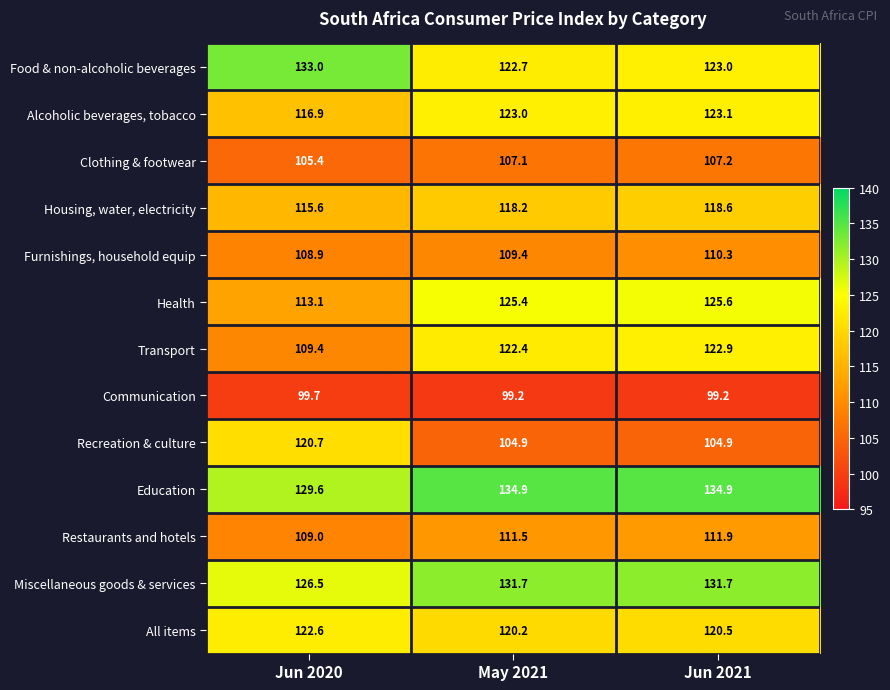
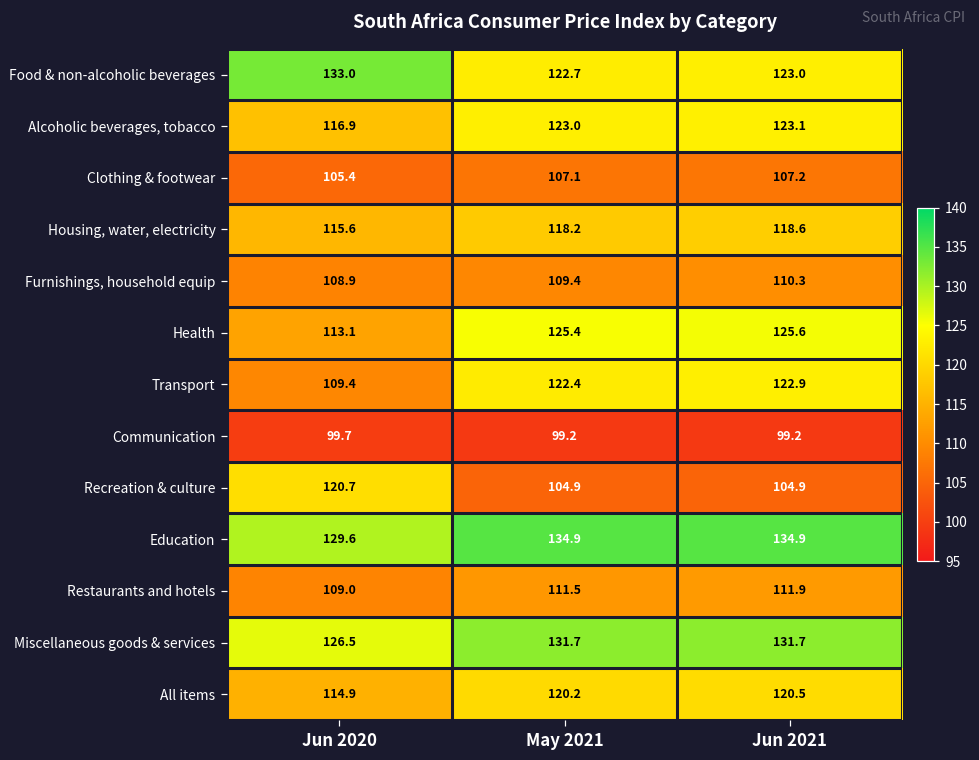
  {
    "Food & non-alcoholic beverages": {
      "Jun 2020": 133.0,
      "May 2021": 122.7,
      "Jun 2021": 123.0
    },
    "Alcoholic beverages, tobacco": {
      "Jun 2020": 116.9,
      "May 2021": 123.0,
      "Jun 2021": 123.1
    },
    "Clothing & footwear": {
      "Jun 2020": 105.4,
      "May 2021": 107.1,
      "Jun 2021": 107.2
    },
    "Housing, water, electricity": {
      "Jun 2020": 115.6,
      "May 2021": 118.2,
      "Jun 2021": 118.6
    },
    "Furnishings, household equip": {
      "Jun 2020": 108.9,
      "May 2021": 109.4,
      "Jun 2021": 110.3
    },
    "Health": {
      "Jun 2020": 113.1,
      "May 2021": 125.4,
      "Jun 2021": 125.6
    },
    "Transport": {
      "Jun 2020": 109.4,
      "May 2021": 122.4,
      "Jun 2021": 122.9
    },
    "Communication": {
      "Jun 2020": 99.7,
      "May 2021": 99.2,
      "Jun 2021": 99.2
    },
    "Recreation & culture": {
      "Jun 2020": 120.7,
      "May 2021": 104.9,
      "Jun 2021": 104.9
    },
    "Education": {
      "Jun 2020": 129.6,
      "May 2021": 134.9,
      "Jun 2021": 134.9
    },
    "Restaurants and hotels": {
      "Jun 2020": 109.0,
      "May 2021": 111.5,
      "Jun 2021": 111.9
    },
    "Miscellaneous goods & services": {
      "Jun 2020": 126.5,
      "May 2021": 131.7,
      "Jun 2021": 131.7
    },
    "All items": {
-     "Jun 2020": 122.6,
+     "Jun 2020": 114.9,
      "May 2021": 120.2,
      "Jun 2021": 120.5
    }
  }
